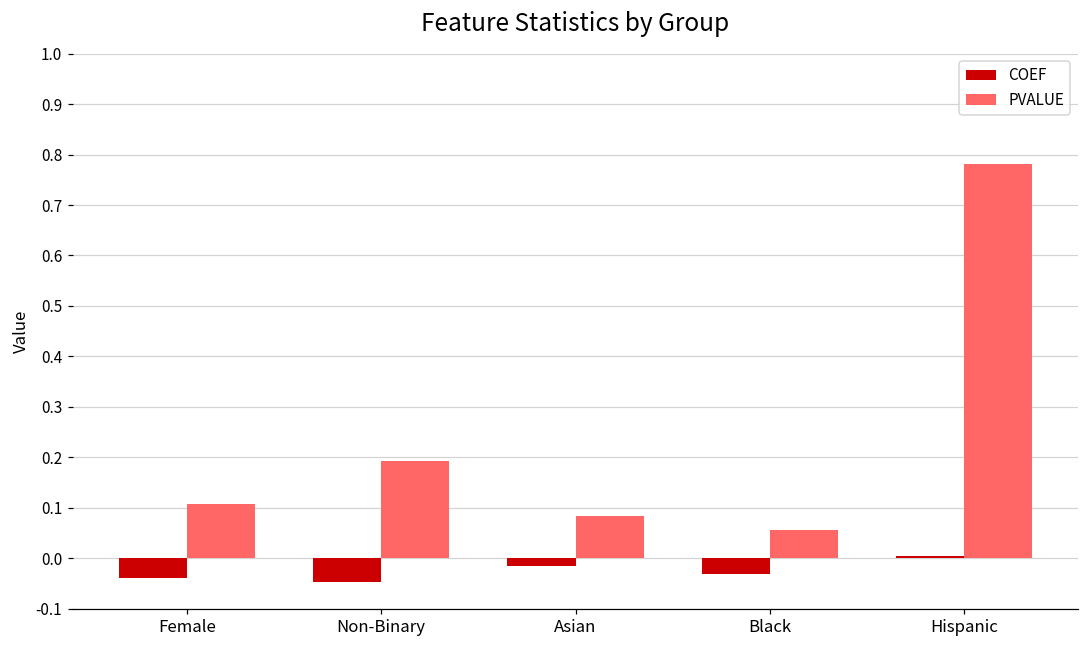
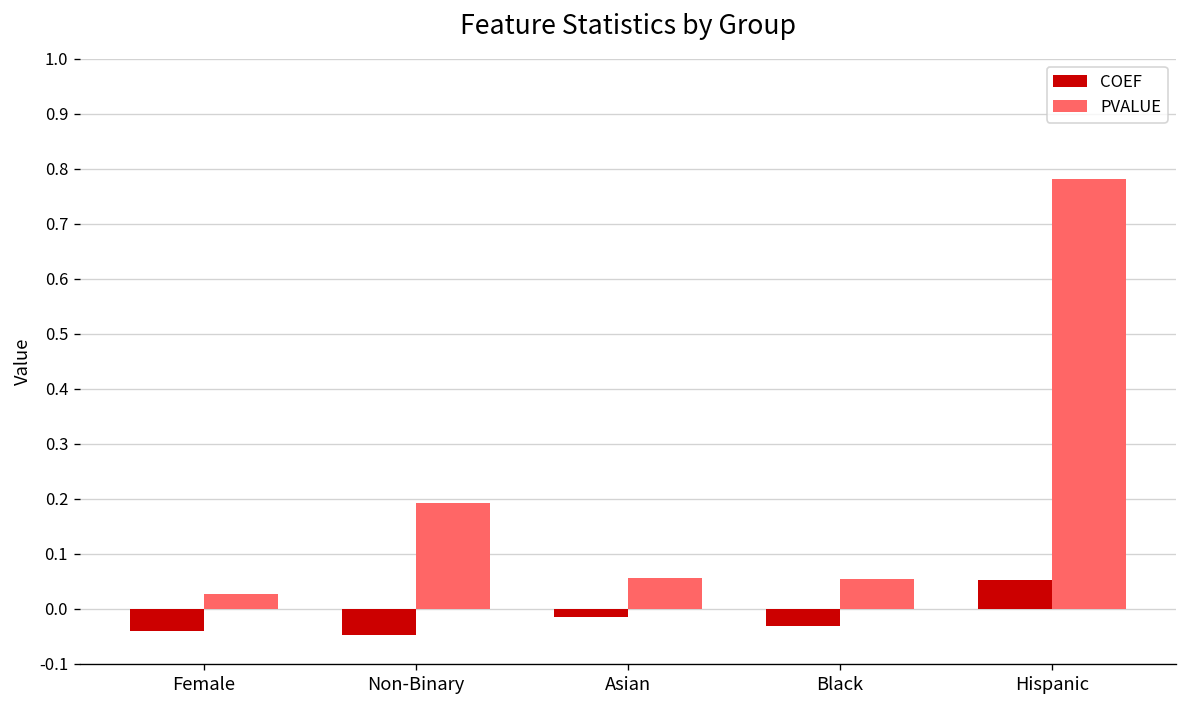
  {
    "COEF": {
      "Female": -0.04,
      "Non-Binary": -0.05,
      "Asian": -0.01,
      "Black": -0.03,
-     "Hispanic": 0.00
+     "Hispanic": 0.05
    },
    "PVALUE": {
-     "Female": 0.11,
+     "Female": 0.03,
      "Non-Binary": 0.19,
-     "Asian": 0.08,
+     "Asian": 0.06,
      "Black": 0.06,
      "Hispanic": 0.78
    }
  }
